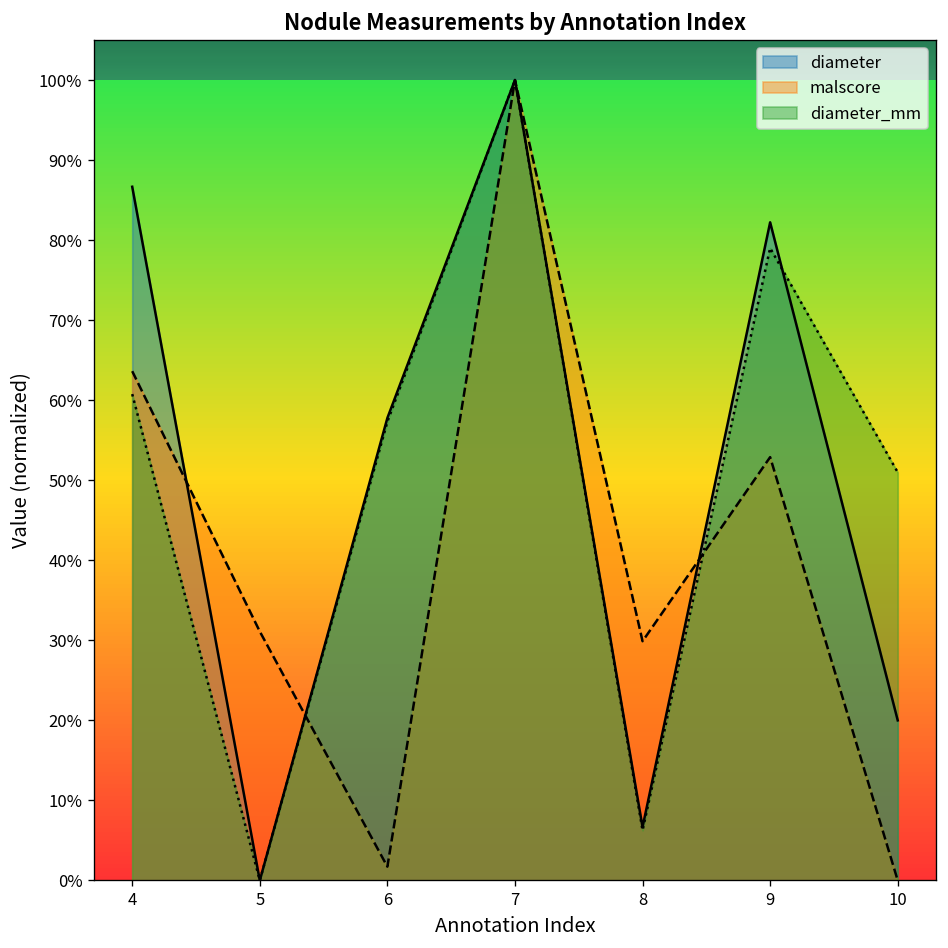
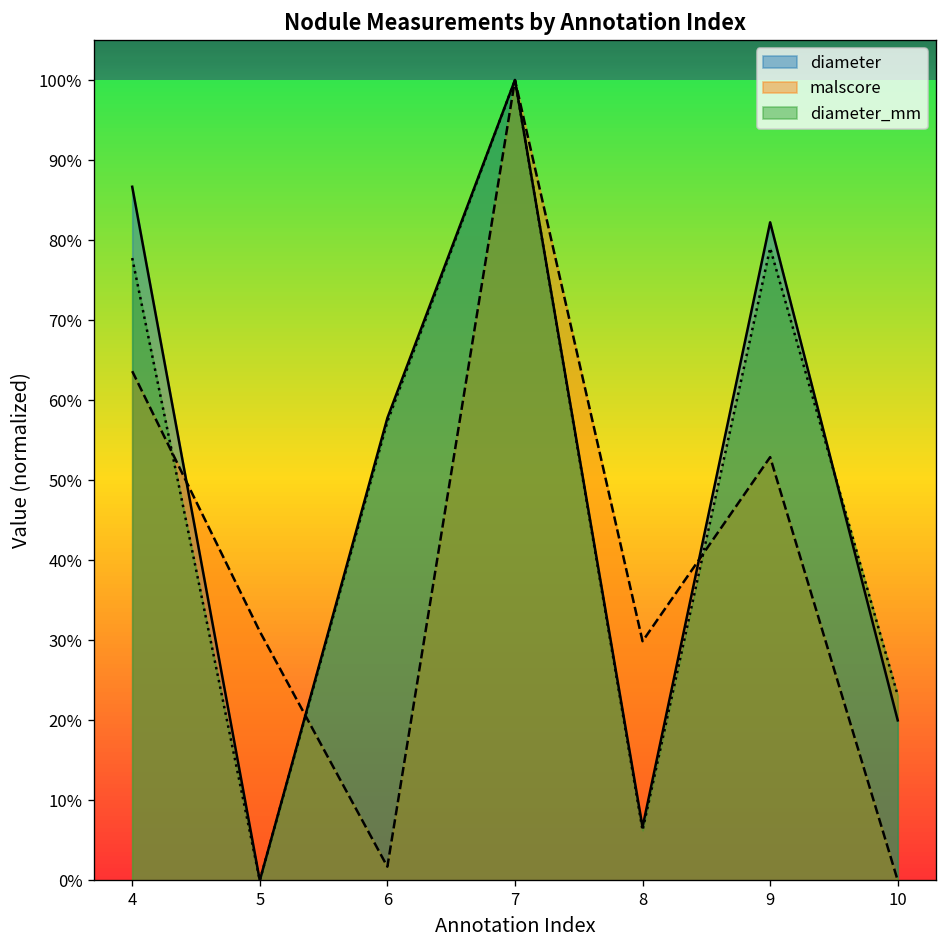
  {
    "diameter": {
      "4": "87%",
      "6": "58%",
      "8": "7%",
      "9": "82%",
      "10": "20%"
    },
    "diameter_mm": {
-     "4": "61%",
+     "4": "78%",
      "6": "57%",
      "8": "6%",
      "9": "79%",
-     "10": "51%"
+     "10": "23%"
    }
  }
